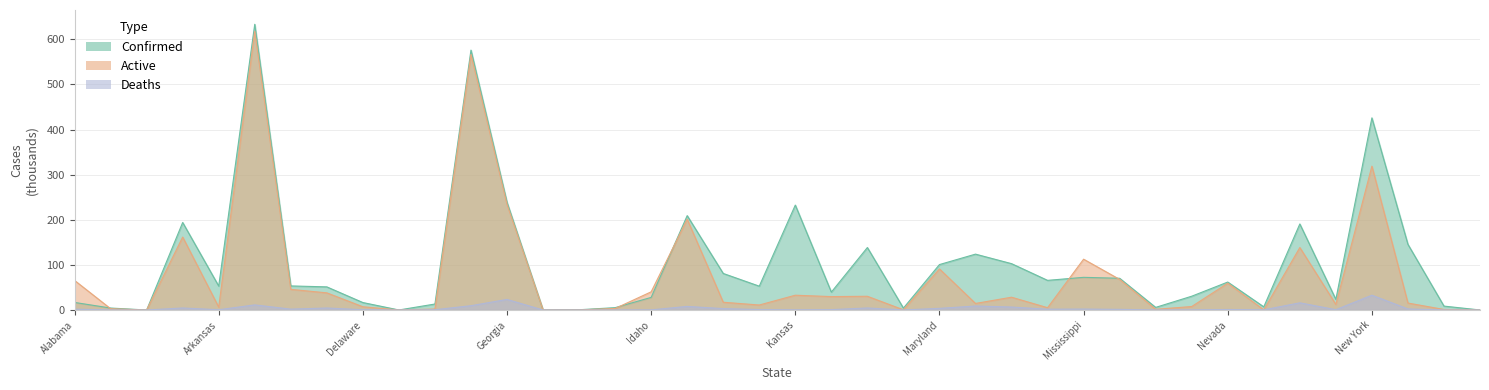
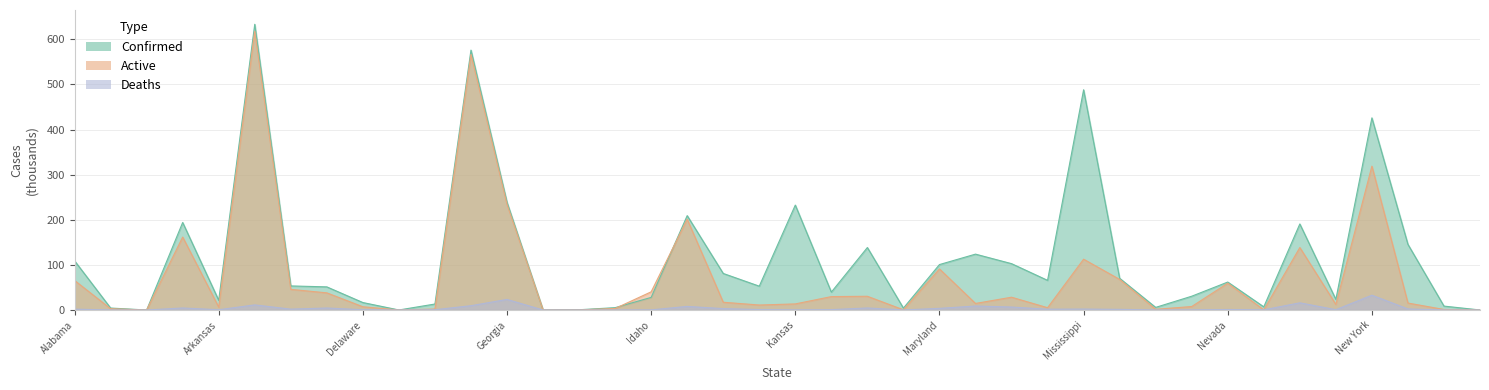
  {
    "Confirmed": {
-     "Alabama": 20,
-     "Arkansas": 50,
+     "Alabama": 110,
+     "Arkansas": 20,
      "Delaware": 20,
      "Idaho": 30,
      "Kansas": 230,
      "Maryland": 100,
-     "Mississippi": 70,
+     "Mississippi": 490,
      "New York": 430
    },
    "Active": {
      "Alabama": 70,
      "Arkansas": 10,
      "Delaware": 10,
      "Idaho": 40,
-     "Kansas": 30,
+     "Kansas": 10,
      "Maryland": 90,
      "Mississippi": 110,
      "New York": 320
    },
    "Deaths": {
      "Alabama": 0,
      "Arkansas": 0,
      "Delaware": 0,
      "Georgia": 20,
      "Idaho": 0,
      "Kansas": 0,
      "Maryland": 0,
      "Mississippi": 0,
      "Nevada": 0,
      "New York": 30
    }
  }
